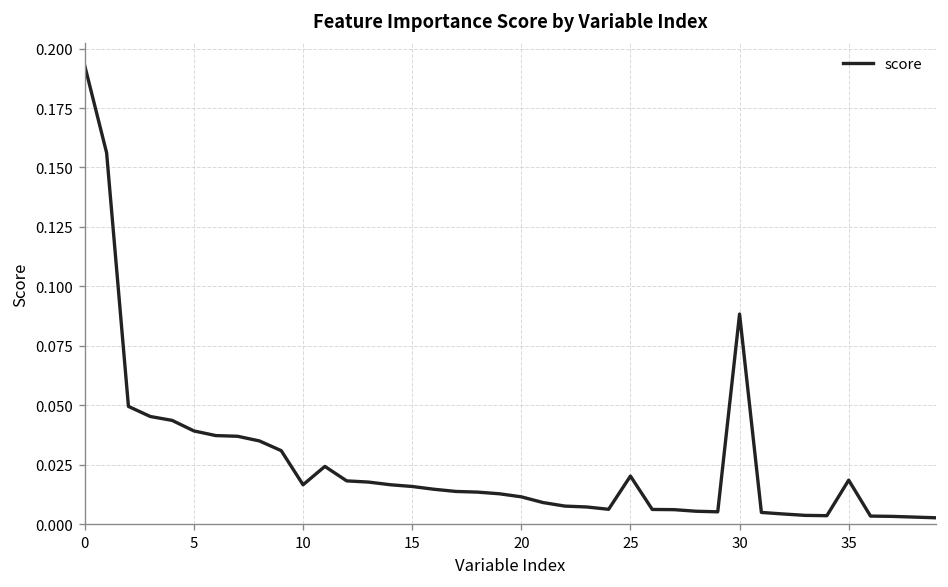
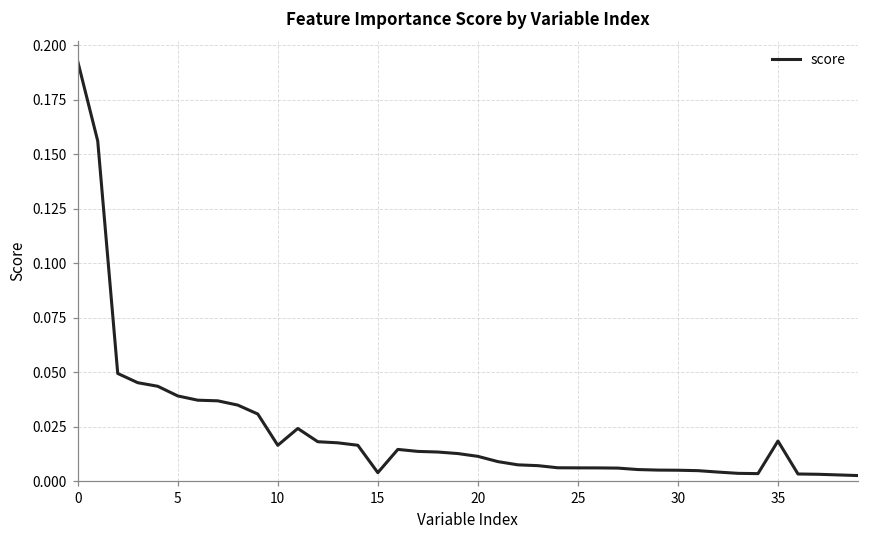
  {
    "0": 0.193,
    "5": 0.039,
    "10": 0.017,
-   "15": 0.016,
+   "15": 0.004,
    "20": 0.012,
-   "25": 0.020,
-   "30": 0.088,
+   "25": 0.006,
+   "30": 0.005,
    "35": 0.019
  }
